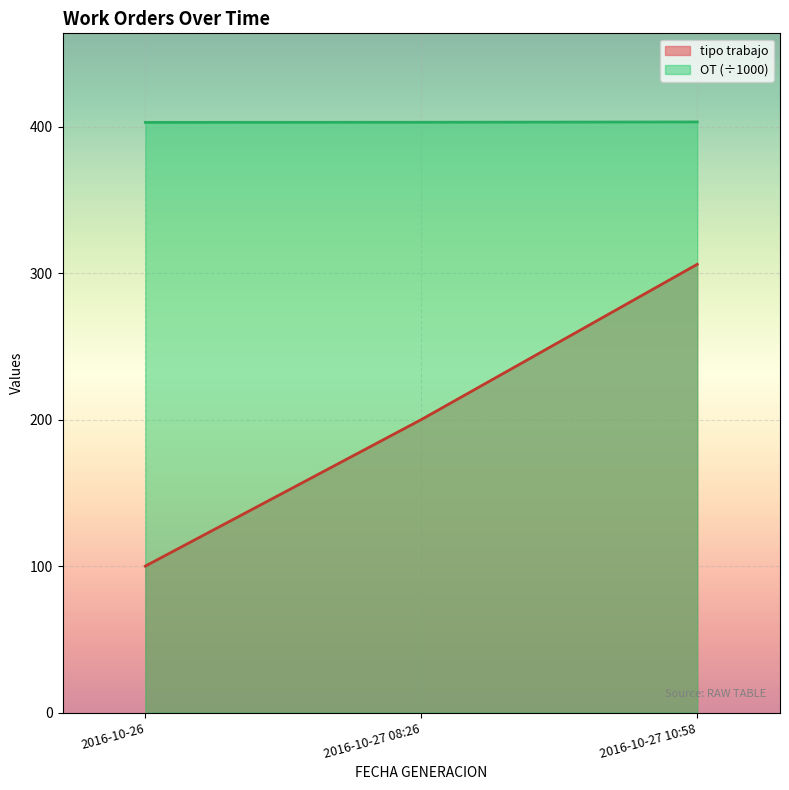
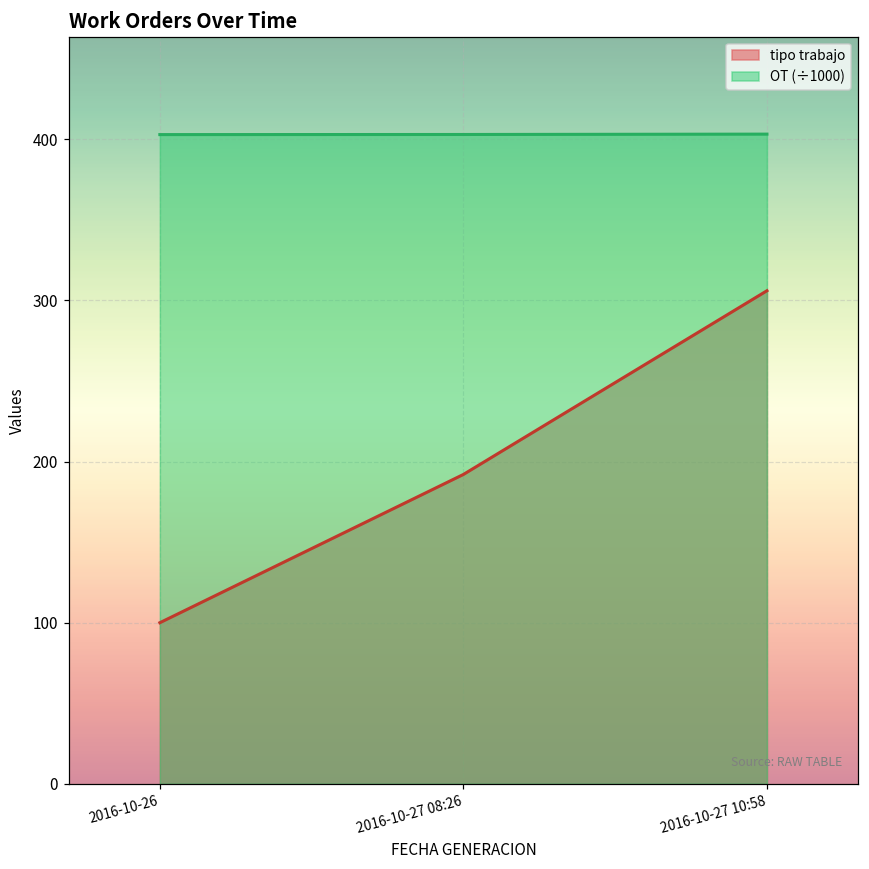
  {
    "tipo trabajo": {
      "2016-10-26": 100,
-     "2016-10-27 08:26": 200,
+     "2016-10-27 08:26": 192,
      "2016-10-27 10:58": 306
    },
    "OT (÷1000)": {
      "2016-10-26": 403,
      "2016-10-27 08:26": 403,
      "2016-10-27 10:58": 403
    }
  }
